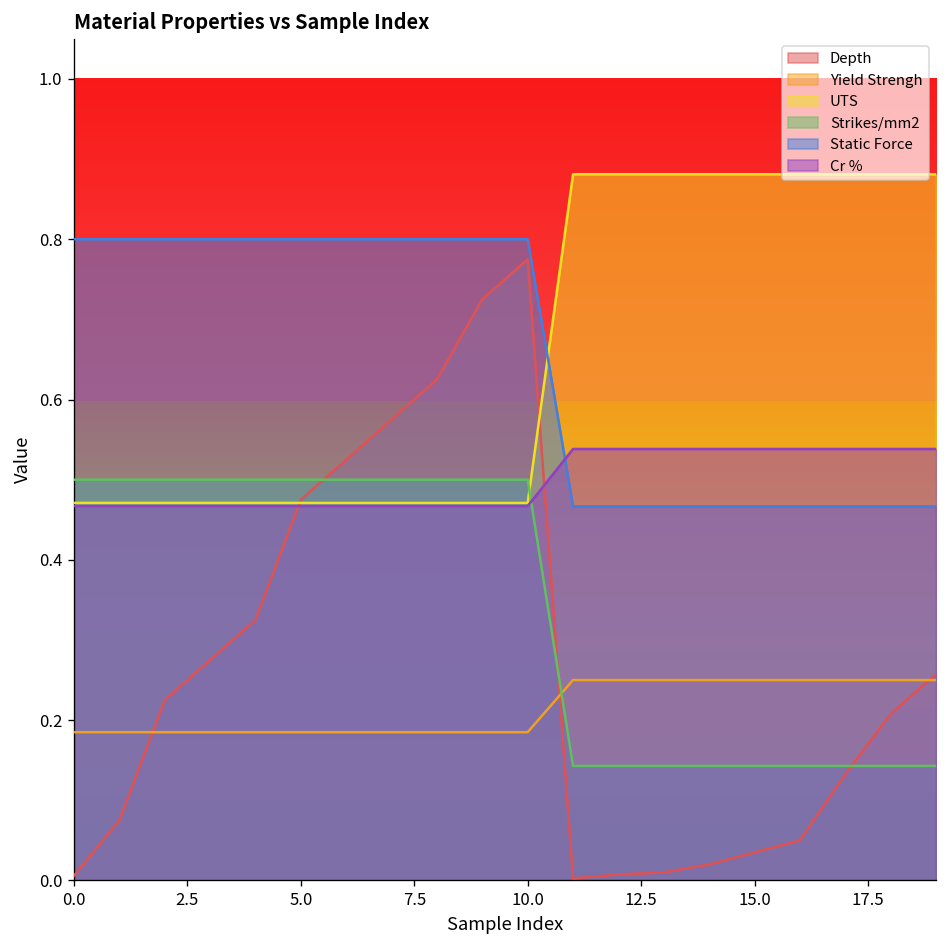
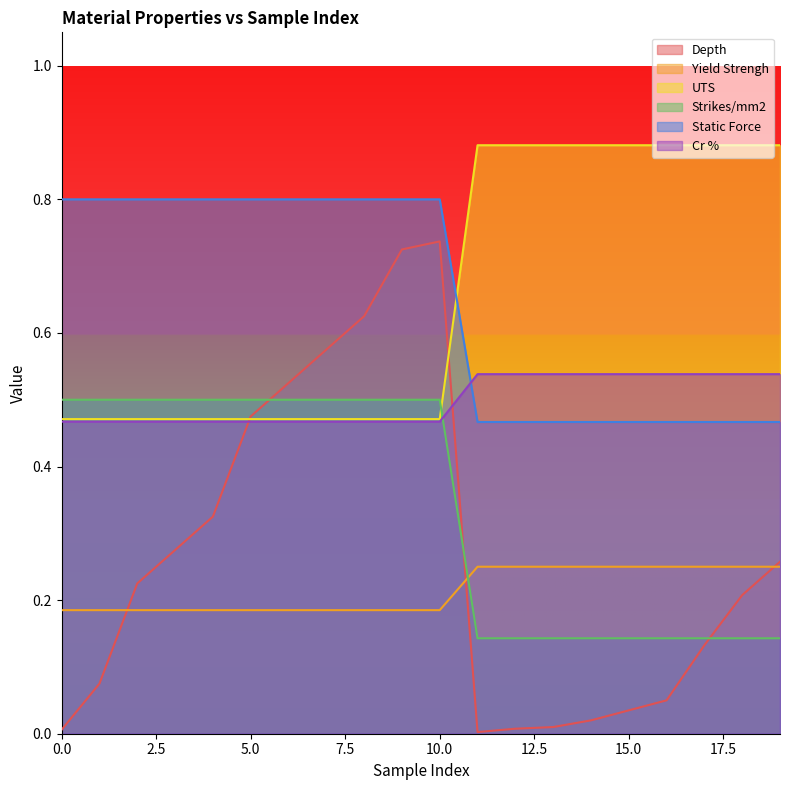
  {
    "Depth": {
      "0.0": 0.01,
      "5.0": 0.48,
-     "10.0": 0.78,
+     "10.0": 0.74,
      "15.0": 0.04
    },
    "Strikes/mm2": {
      "0.0": 0.50,
      "5.0": 0.50,
      "10.0": 0.50,
      "15.0": 0.14
    },
    "Static Force": {
      "0.0": 0.80,
      "5.0": 0.80,
      "10.0": 0.80,
      "15.0": 0.47
    },
    "Cr %": {
      "0.0": 0.47,
      "5.0": 0.47,
      "10.0": 0.47,
      "15.0": 0.54
    }
  }
